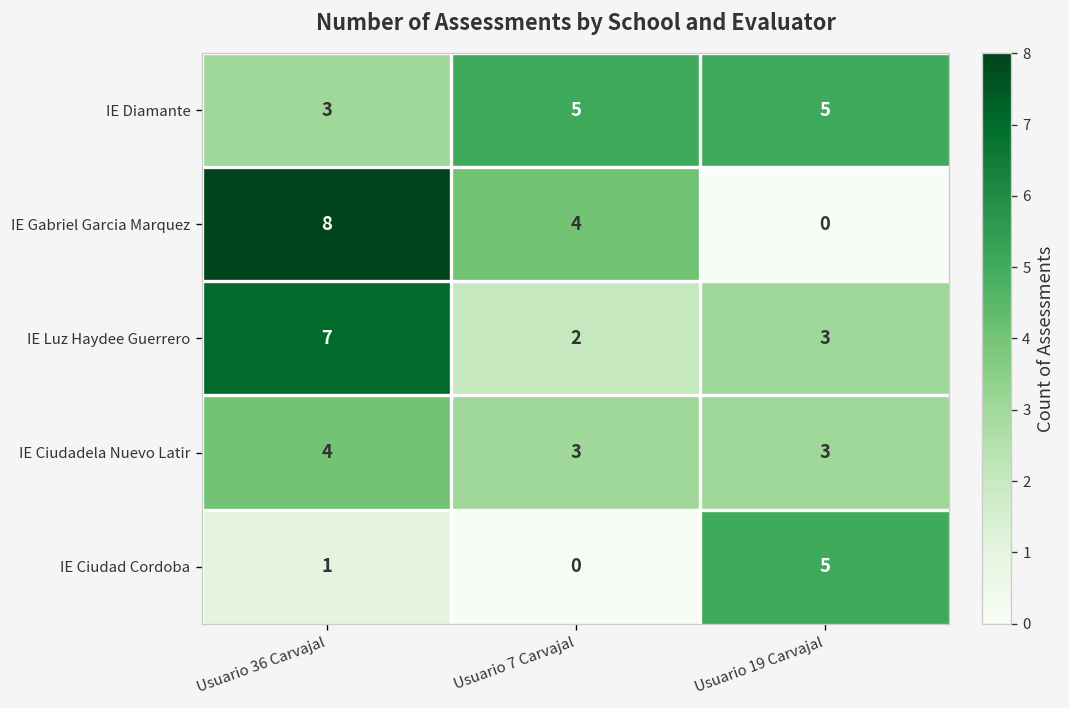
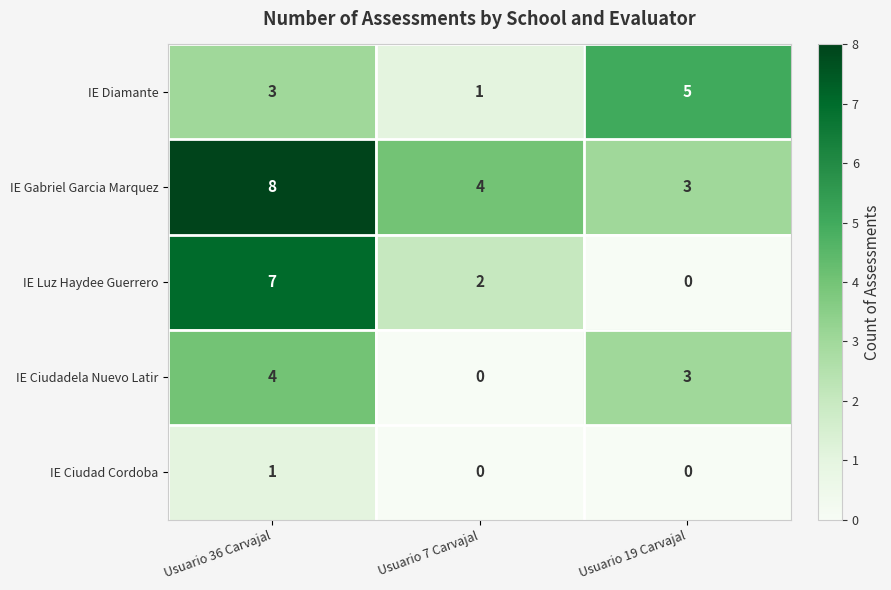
  {
    "IE Diamante": {
      "Usuario 36 Carvajal": 3,
-     "Usuario 7 Carvajal": 5,
+     "Usuario 7 Carvajal": 1,
      "Usuario 19 Carvajal": 5
    },
    "IE Gabriel Garcia Marquez": {
      "Usuario 36 Carvajal": 8,
      "Usuario 7 Carvajal": 4,
-     "Usuario 19 Carvajal": 0
+     "Usuario 19 Carvajal": 3
    },
    "IE Luz Haydee Guerrero": {
      "Usuario 36 Carvajal": 7,
      "Usuario 7 Carvajal": 2,
-     "Usuario 19 Carvajal": 3
+     "Usuario 19 Carvajal": 0
    },
    "IE Ciudadela Nuevo Latir": {
      "Usuario 36 Carvajal": 4,
-     "Usuario 7 Carvajal": 3,
+     "Usuario 7 Carvajal": 0,
      "Usuario 19 Carvajal": 3
    },
    "IE Ciudad Cordoba": {
      "Usuario 36 Carvajal": 1,
      "Usuario 7 Carvajal": 0,
-     "Usuario 19 Carvajal": 5
+     "Usuario 19 Carvajal": 0
    }
  }
